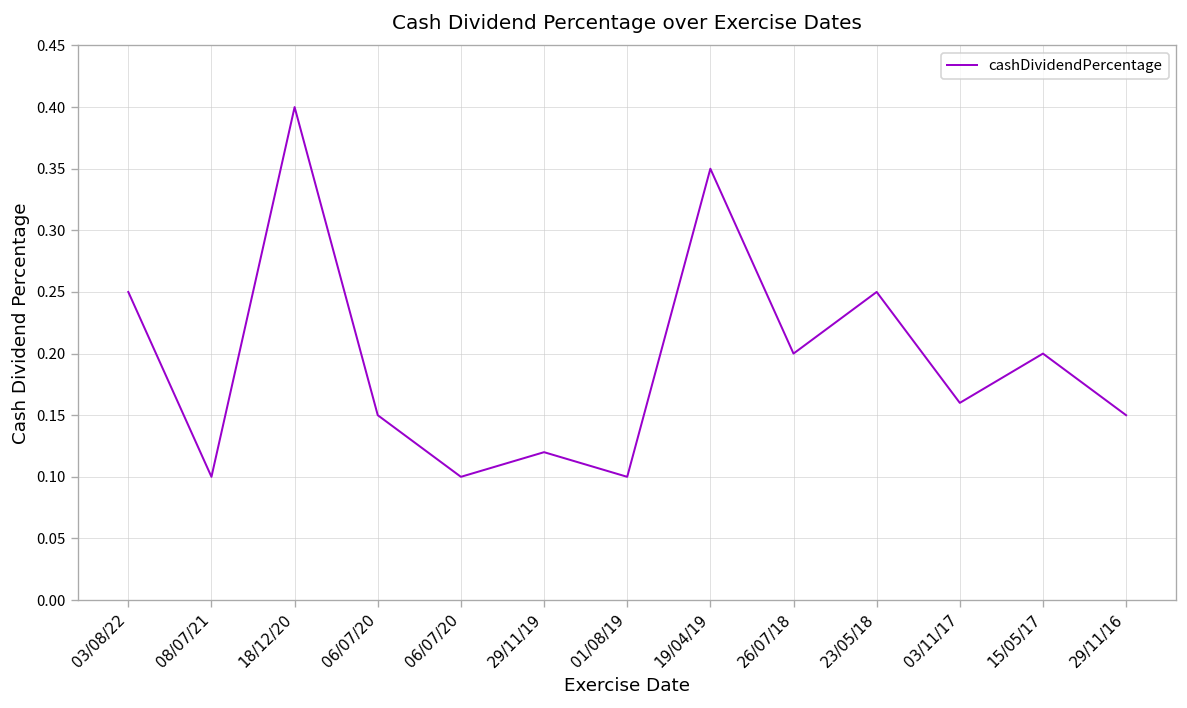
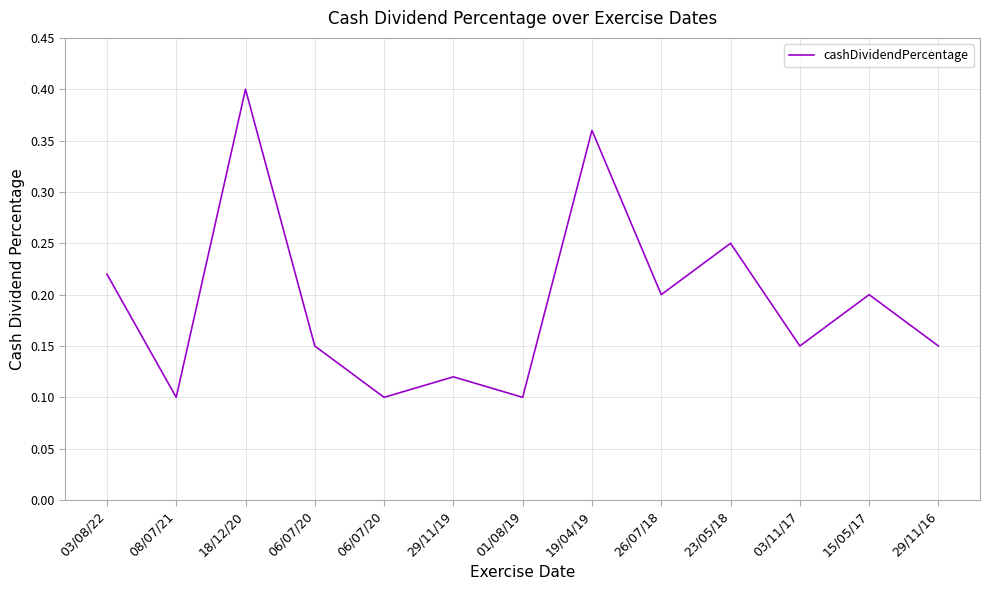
  {
-   "03/08/22": 0.25,
+   "03/08/22": 0.22,
    "08/07/21": 0.10,
    "18/12/20": 0.40,
    "29/11/19": 0.12,
    "01/08/19": 0.10,
-   "19/04/19": 0.35,
+   "19/04/19": 0.36,
    "26/07/18": 0.20,
    "23/05/18": 0.25,
-   "03/11/17": 0.16,
+   "03/11/17": 0.15,
    "15/05/17": 0.20,
    "29/11/16": 0.15
  }
